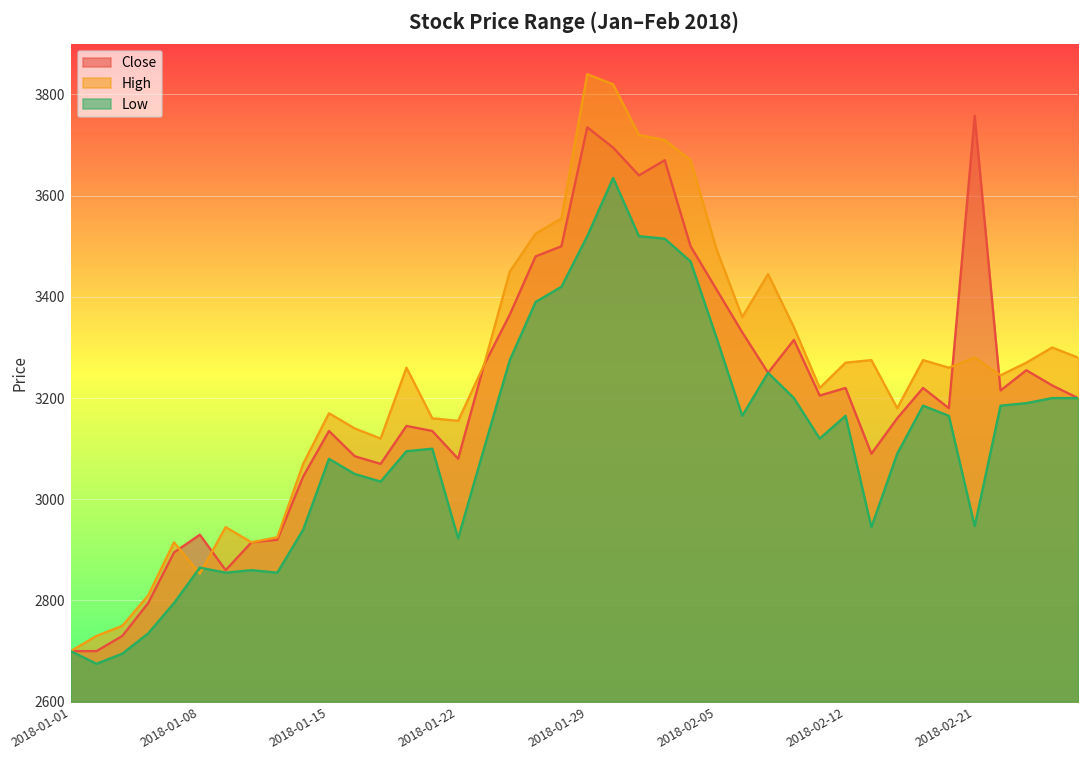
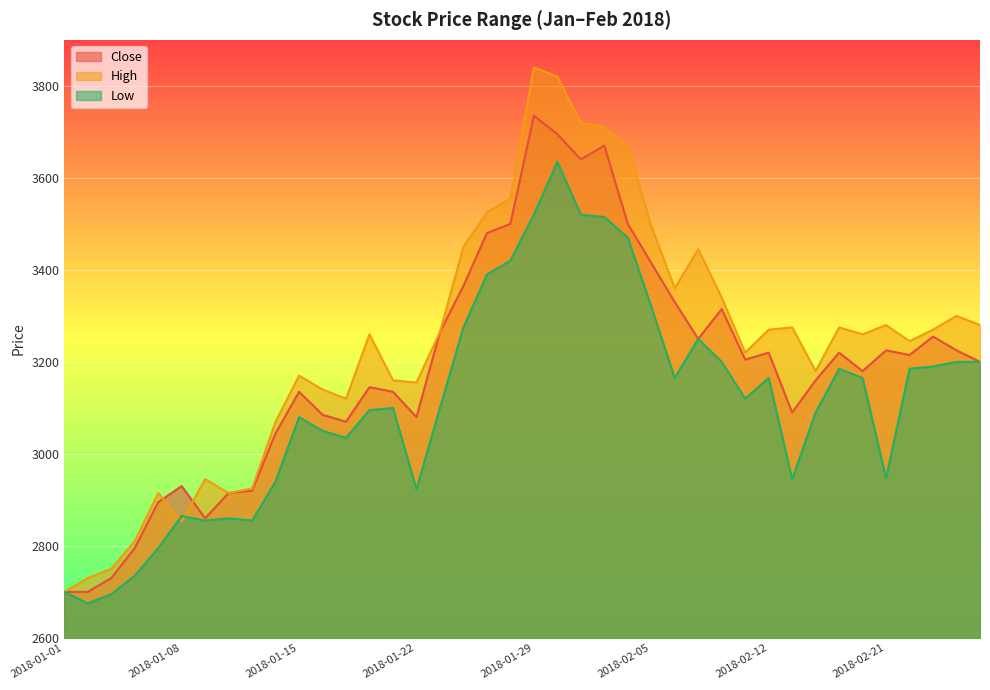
  {
    "Close": {
      "2018-01-08": 2930,
      "2018-01-15": 3140,
      "2018-01-22": 3080,
      "2018-01-29": 3740,
      "2018-02-05": 3420,
      "2018-02-12": 3220,
-     "2018-02-21": 3760
+     "2018-02-21": 3230
    },
    "High": {
      "2018-01-08": 2850,
      "2018-01-15": 3170,
      "2018-01-22": 3160,
      "2018-01-29": 3840,
      "2018-02-05": 3500,
      "2018-02-12": 3270,
      "2018-02-21": 3280
    },
    "Low": {
      "2018-01-08": 2870,
      "2018-01-15": 3080,
      "2018-01-22": 2920,
      "2018-01-29": 3520,
      "2018-02-05": 3320,
      "2018-02-12": 3170,
      "2018-02-21": 2950
    }
  }
